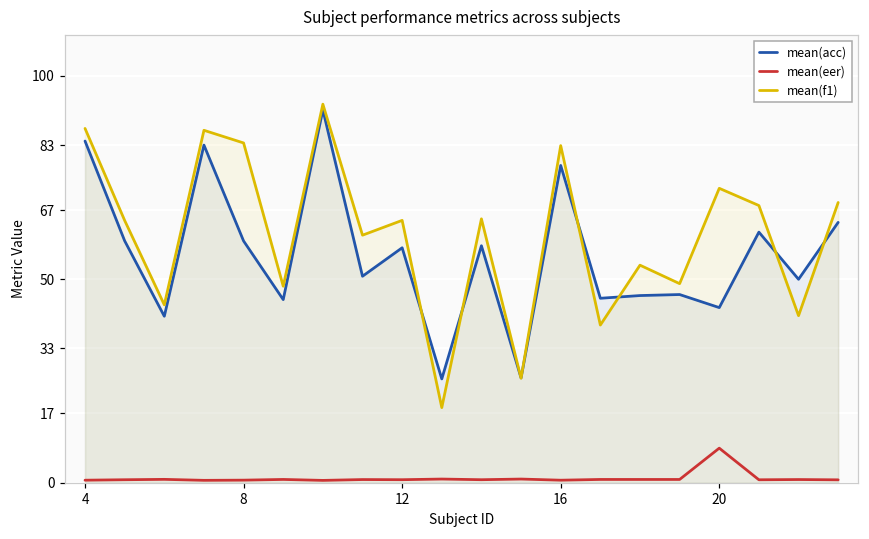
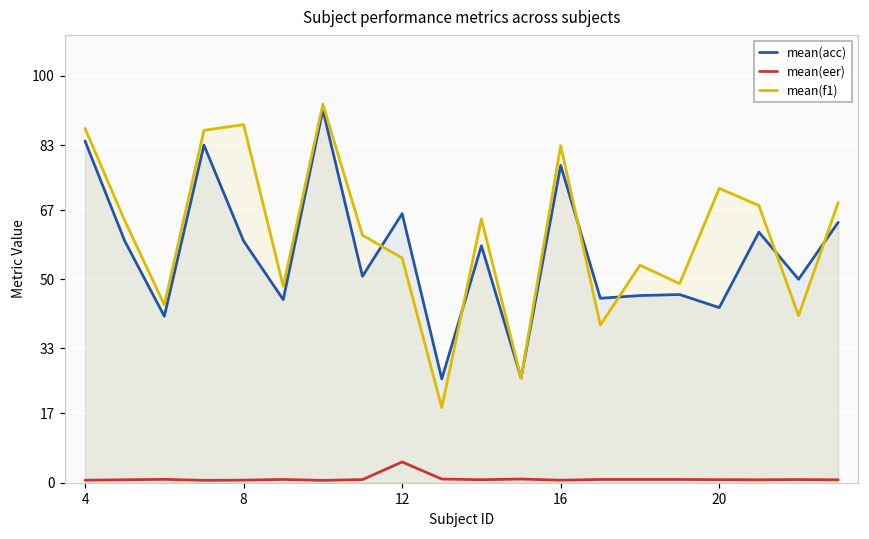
  {
    "mean(acc)": {
      "4": 84,
      "8": 59,
-     "12": 58,
+     "12": 66,
      "16": 78,
      "20": 43
    },
    "mean(eer)": {
      "4": 1,
      "8": 1,
-     "12": 1,
+     "12": 5,
      "16": 1,
-     "20": 8
+     "20": 1
    },
    "mean(f1)": {
      "4": 87,
-     "8": 84,
-     "12": 64,
+     "8": 88,
+     "12": 55,
      "16": 83,
      "20": 72
    }
  }
